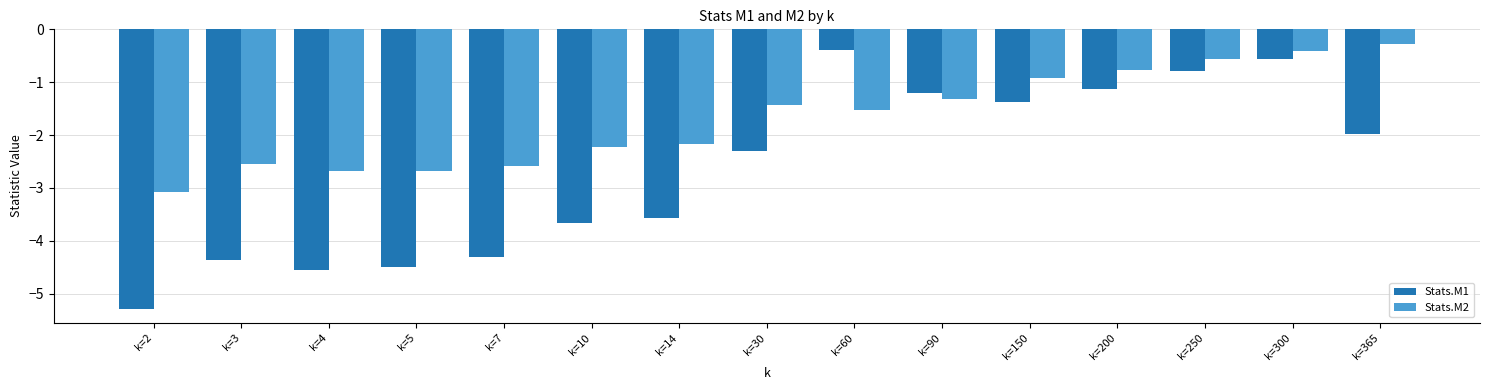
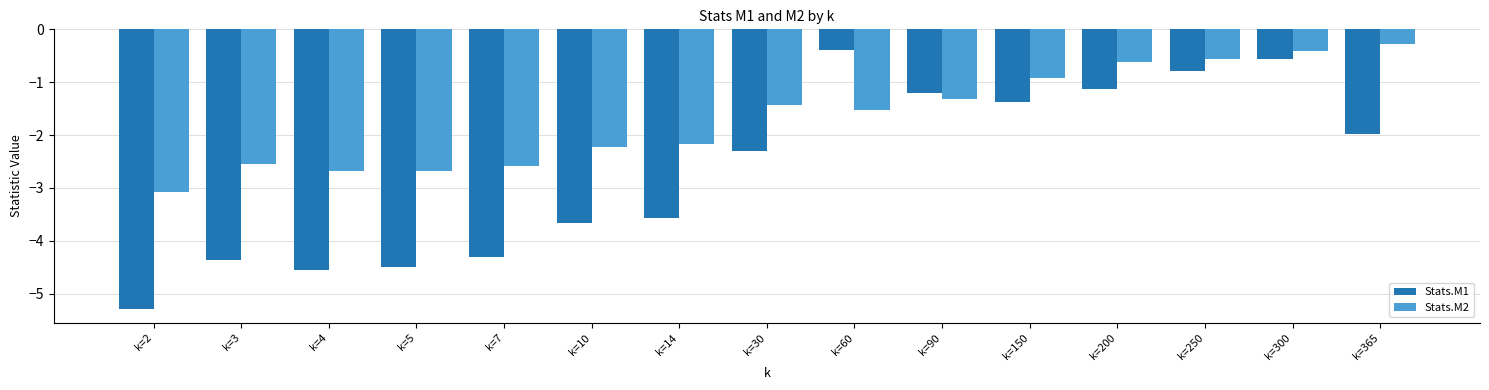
  {
    "Stats.M1": {
      "k=2": -5.3,
      "k=3": -4.4,
      "k=4": -4.5,
      "k=5": -4.5,
      "k=7": -4.3,
      "k=10": -3.7,
      "k=14": -3.6,
      "k=30": -2.3,
      "k=60": -0.4,
      "k=90": -1.2,
      "k=150": -1.4,
      "k=200": -1.1,
      "k=250": -0.8,
      "k=300": -0.6,
      "k=365": -2.0
    },
    "Stats.M2": {
      "k=2": -3.1,
      "k=3": -2.6,
      "k=4": -2.7,
      "k=5": -2.7,
      "k=7": -2.6,
      "k=10": -2.2,
      "k=14": -2.2,
      "k=30": -1.4,
      "k=60": -1.5,
      "k=90": -1.3,
      "k=150": -0.9,
-     "k=200": -0.8,
+     "k=200": -0.6,
      "k=250": -0.6,
      "k=300": -0.4,
      "k=365": -0.3
    }
  }
